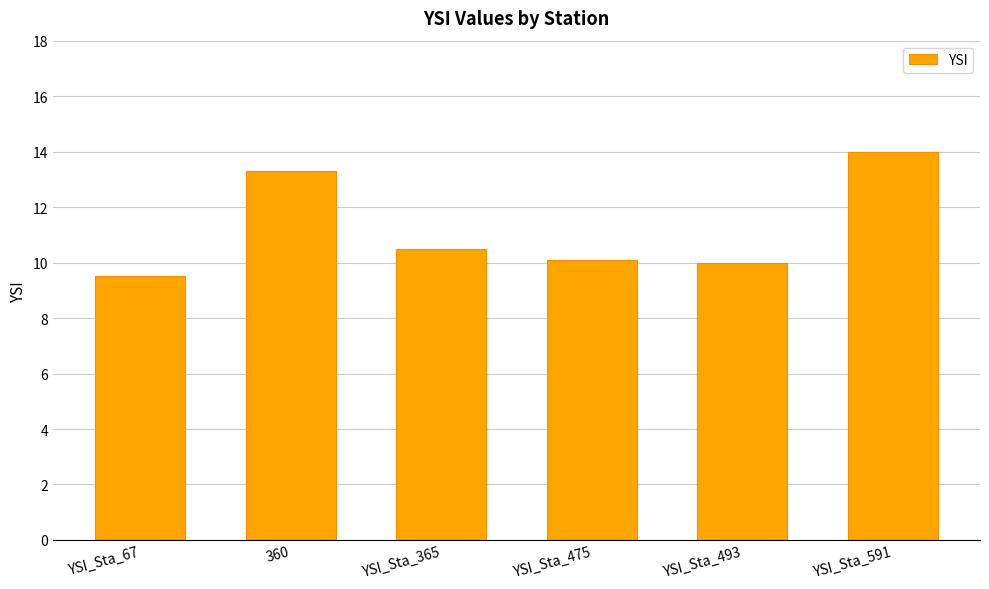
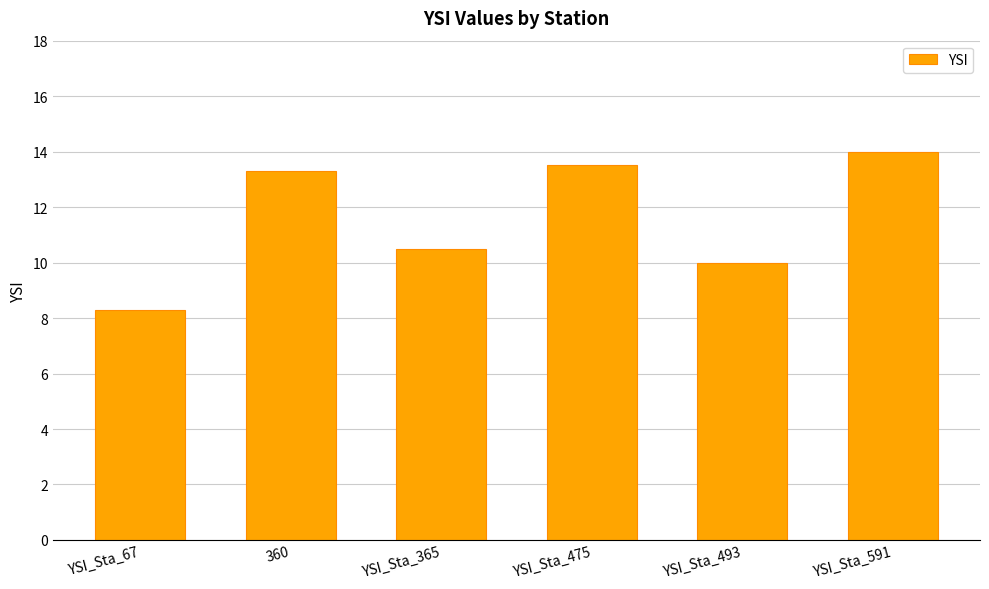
  {
-   "YSI_Sta_67": 9.5,
+   "YSI_Sta_67": 8.3,
    "360": 13.3,
    "YSI_Sta_365": 10.5,
-   "YSI_Sta_475": 10.1,
+   "YSI_Sta_475": 13.5,
    "YSI_Sta_493": 10.0,
    "YSI_Sta_591": 14.0
  }
